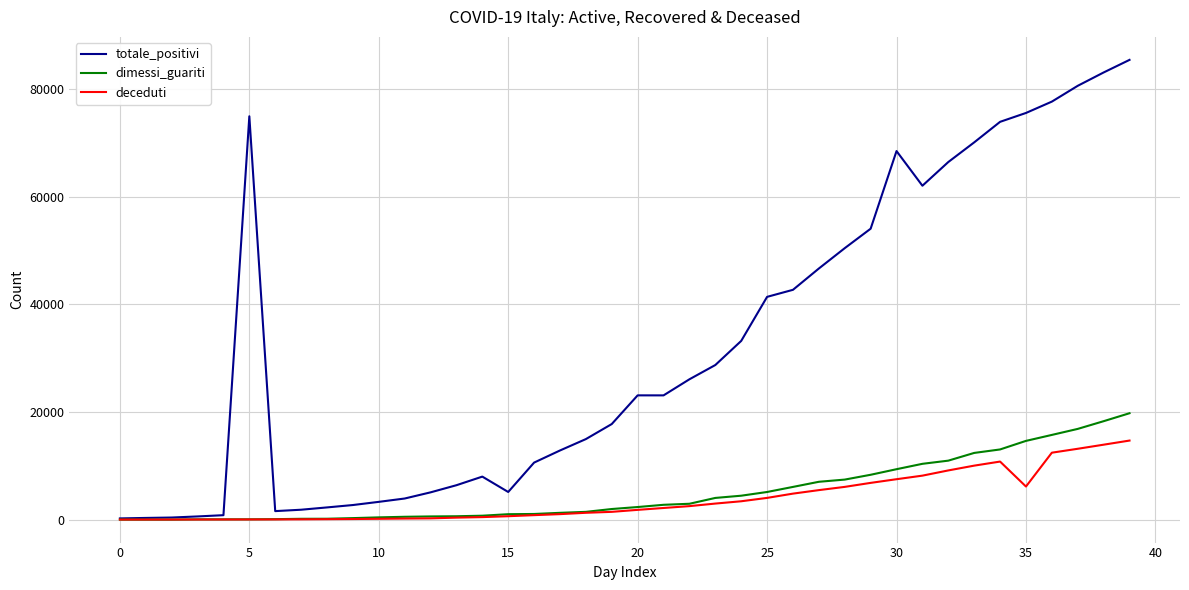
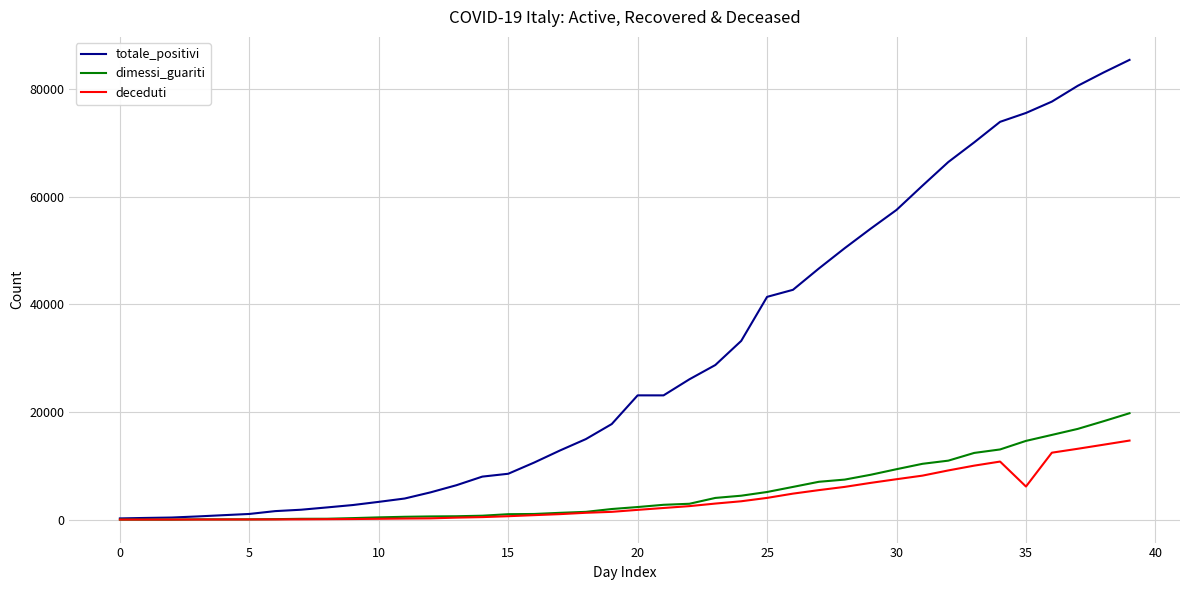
  {
    "totale_positivi": {
-     "5": 75000,
+     "5": 1000,
      "10": 3000,
-     "15": 5000,
+     "15": 9000,
      "20": 23000,
      "25": 41000,
-     "30": 68000,
+     "30": 58000,
      "35": 76000
    },
    "dimessi_guariti": {
      "20": 2000,
      "25": 5000,
      "30": 9000,
      "35": 15000
    },
    "deceduti": {
      "20": 2000,
      "25": 4000,
      "30": 8000,
      "35": 6000
    }
  }
